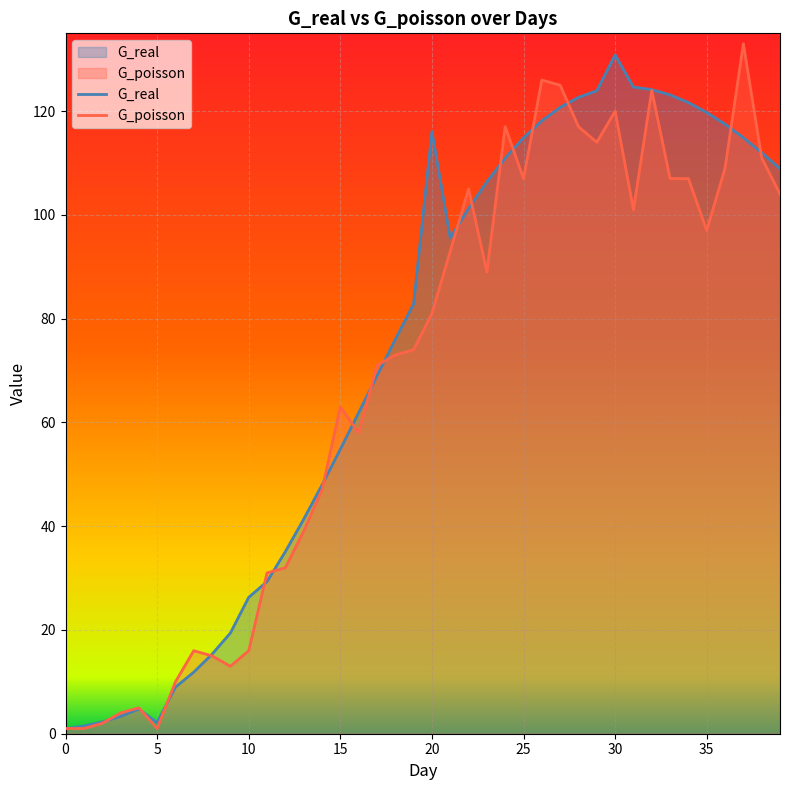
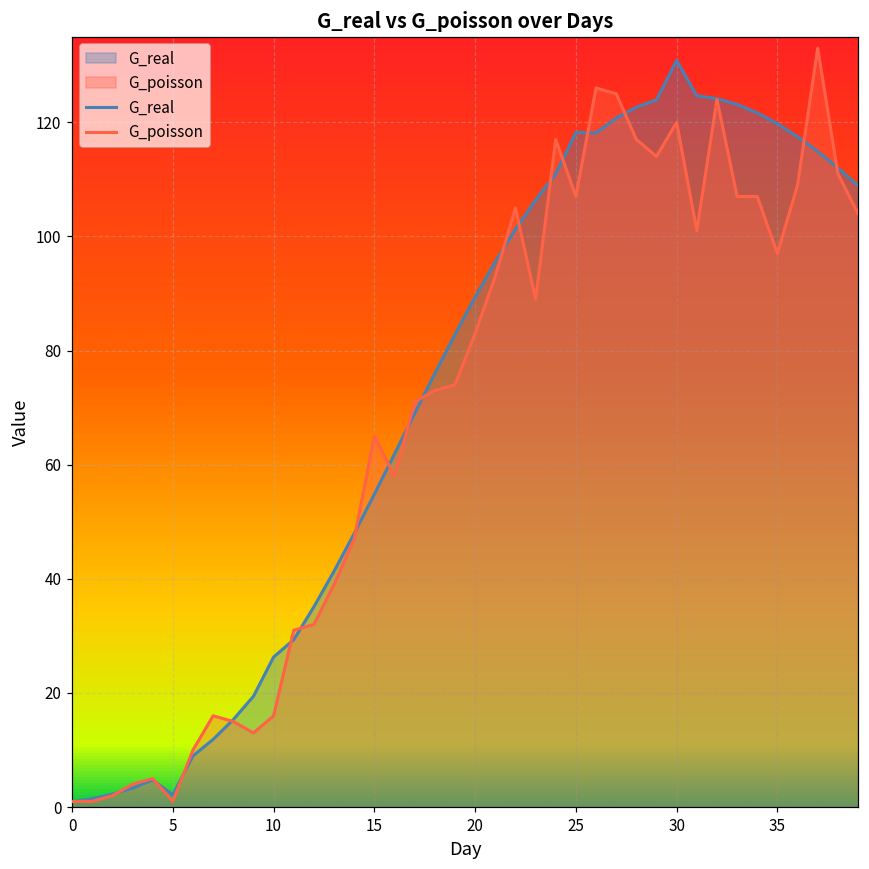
  {
    "G_real": {
      "5": 2,
      "10": 26,
      "15": 55,
-     "20": 116,
-     "25": 115,
+     "20": 89,
+     "25": 118,
      "30": 131,
      "35": 120
    },
    "G_poisson": {
      "5": 1,
      "10": 16,
-     "15": 63,
-     "20": 81,
+     "15": 65,
+     "20": 83,
      "25": 107,
      "30": 120,
      "35": 97
    }
  }
